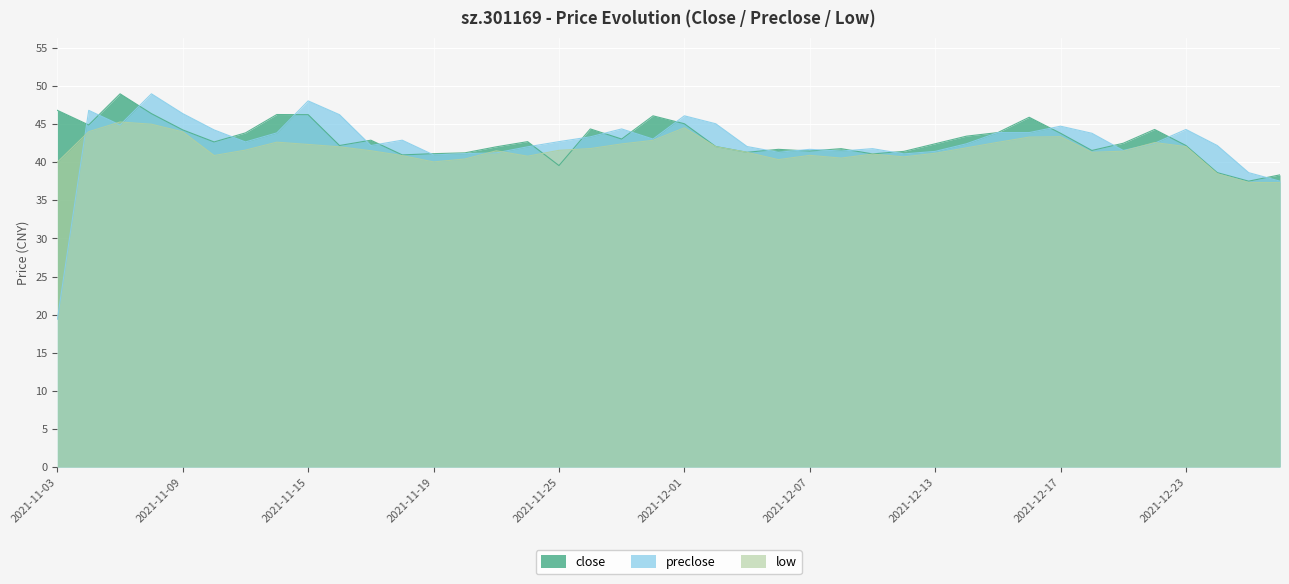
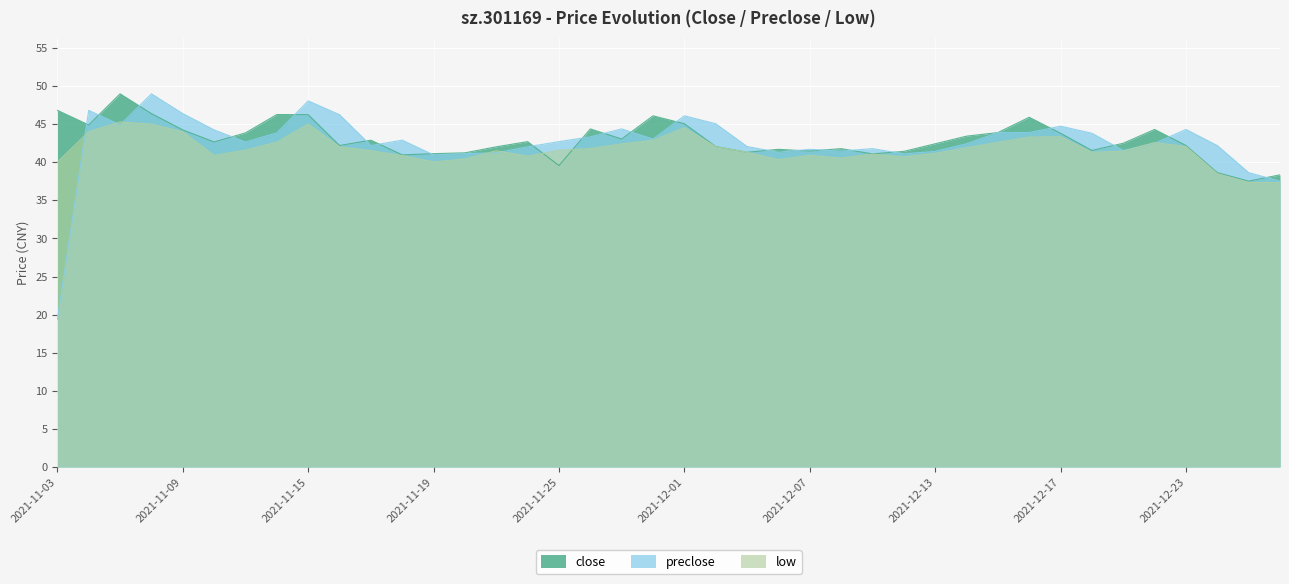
  {
    "close": {
      "2021-11-03": 47,
      "2021-11-15": 46,
      "2021-11-25": 40,
      "2021-12-01": 45,
      "2021-12-13": 42,
      "2021-12-17": 44
    },
    "preclose": {
      "2021-11-03": 19,
      "2021-11-09": 46,
      "2021-11-15": 48,
      "2021-11-25": 43,
      "2021-12-01": 46,
      "2021-12-17": 45,
      "2021-12-23": 44
    },
    "low": {
      "2021-11-03": 40,
-     "2021-11-15": 42,
+     "2021-11-15": 45,
      "2021-11-19": 40,
      "2021-11-25": 42,
      "2021-12-01": 45,
      "2021-12-07": 41,
      "2021-12-17": 43
    }
  }
